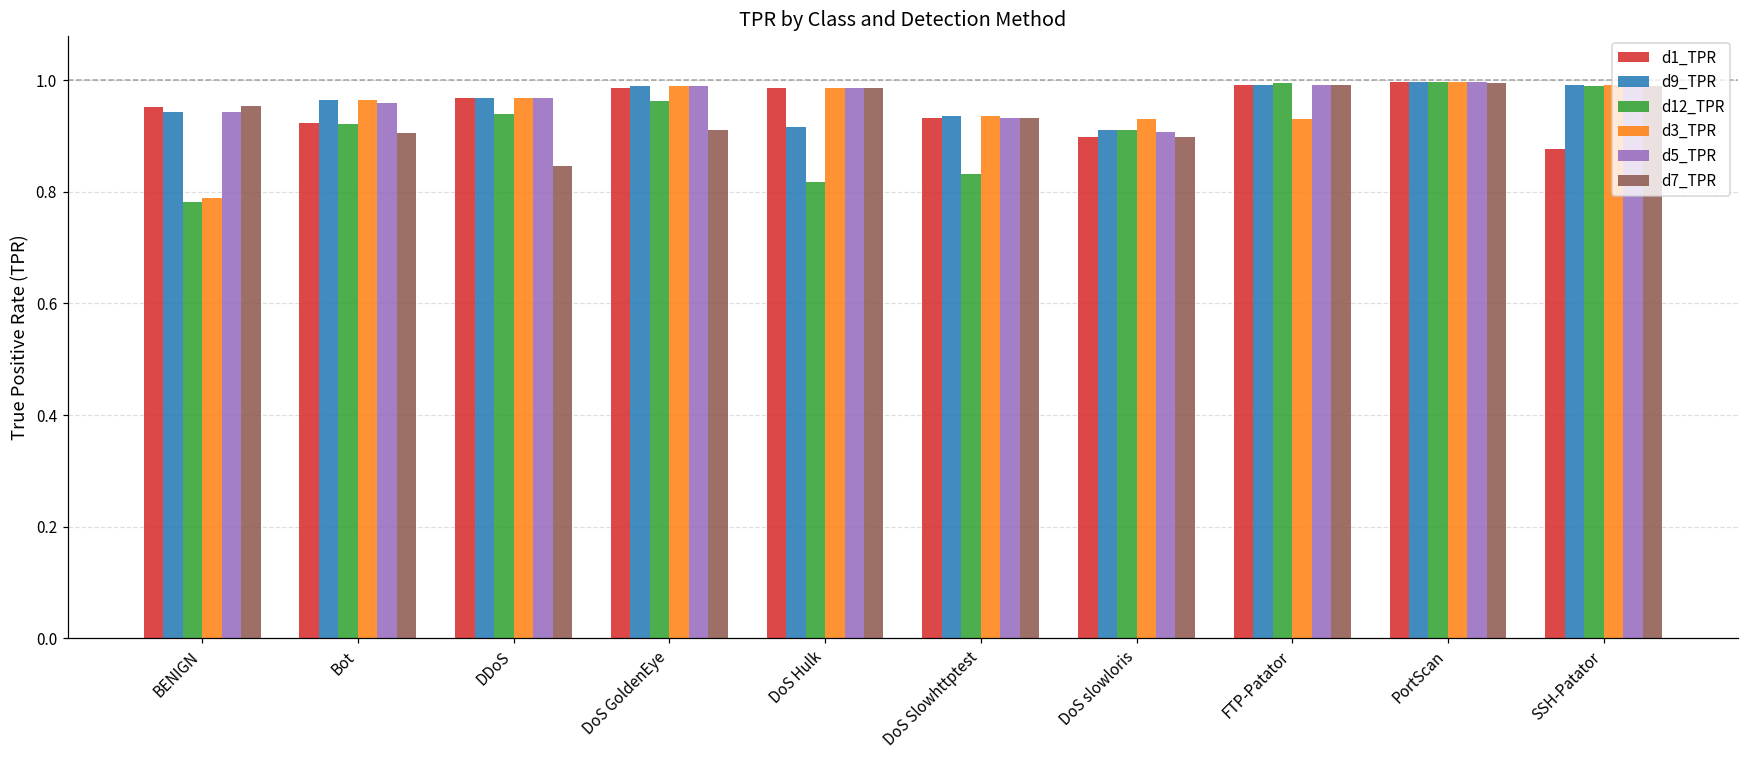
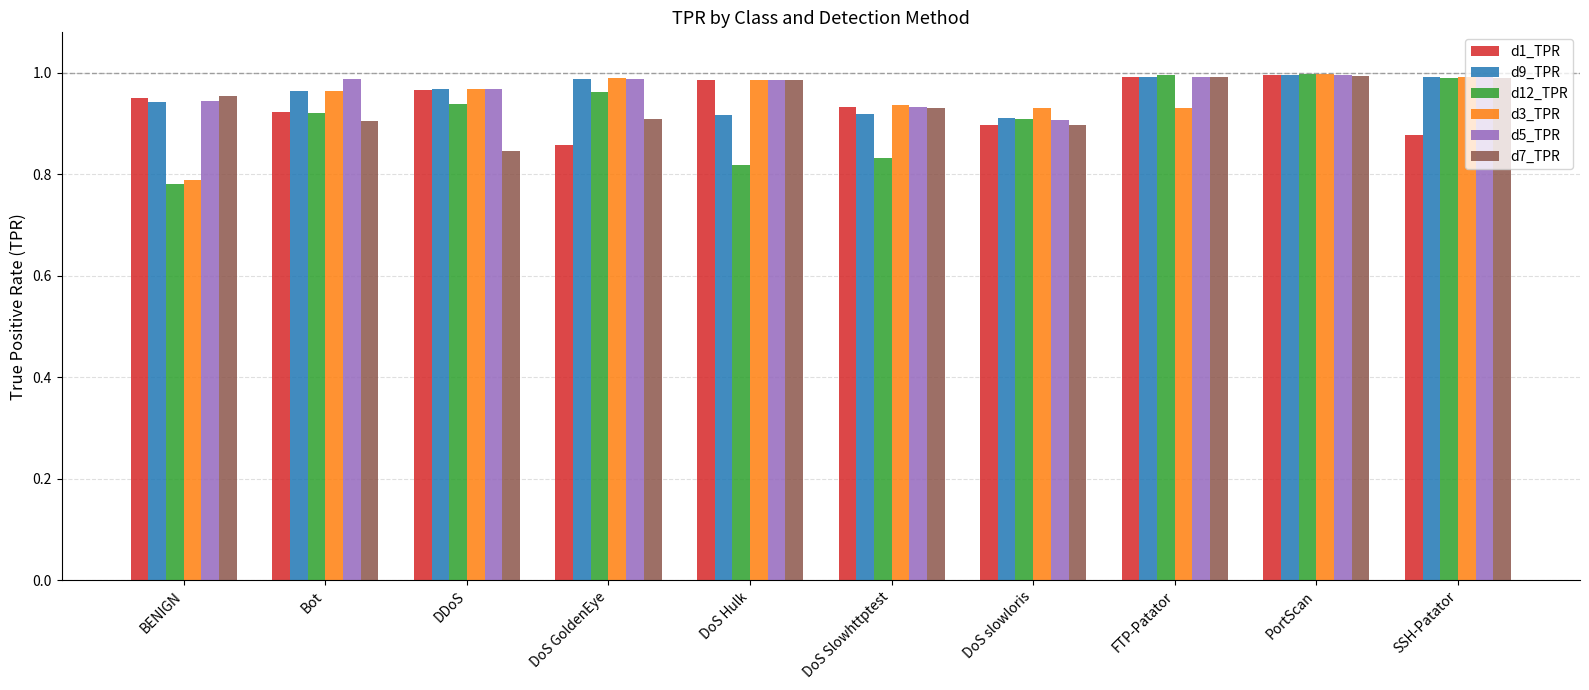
  {
    "d1_TPR": {
      "BENIGN": 0.95,
      "Bot": 0.92,
      "DDoS": 0.97,
-     "DoS GoldenEye": 0.99,
+     "DoS GoldenEye": 0.86,
      "DoS Hulk": 0.99,
      "DoS Slowhttptest": 0.93,
      "DoS slowloris": 0.90,
      "FTP-Patator": 0.99,
      "PortScan": 1.00,
      "SSH-Patator": 0.88
    },
    "d9_TPR": {
      "BENIGN": 0.94,
      "Bot": 0.96,
      "DDoS": 0.97,
      "DoS GoldenEye": 0.99,
      "DoS Hulk": 0.92,
-     "DoS Slowhttptest": 0.94,
+     "DoS Slowhttptest": 0.92,
      "DoS slowloris": 0.91,
      "FTP-Patator": 0.99,
      "PortScan": 1.00,
      "SSH-Patator": 0.99
    },
    "d12_TPR": {
      "BENIGN": 0.78,
      "Bot": 0.92,
      "DDoS": 0.94,
      "DoS GoldenEye": 0.96,
      "DoS Hulk": 0.82,
      "DoS Slowhttptest": 0.83,
      "DoS slowloris": 0.91,
      "FTP-Patator": 1.00,
      "PortScan": 1.00,
      "SSH-Patator": 0.99
    },
    "d3_TPR": {
      "BENIGN": 0.79,
      "Bot": 0.96,
      "DDoS": 0.97,
      "DoS GoldenEye": 0.99,
      "DoS Hulk": 0.99,
      "DoS Slowhttptest": 0.94,
      "DoS slowloris": 0.93,
      "FTP-Patator": 0.93,
      "PortScan": 1.00
    },
    "d5_TPR": {
      "BENIGN": 0.94,
-     "Bot": 0.96,
+     "Bot": 0.99,
      "DDoS": 0.97,
      "DoS GoldenEye": 0.99,
      "DoS Hulk": 0.99,
      "DoS Slowhttptest": 0.93,
      "DoS slowloris": 0.91,
      "FTP-Patator": 0.99,
      "PortScan": 1.00
    },
    "d7_TPR": {
      "BENIGN": 0.95,
      "Bot": 0.90,
      "DDoS": 0.85,
      "DoS GoldenEye": 0.91,
      "DoS Hulk": 0.99,
      "DoS Slowhttptest": 0.93,
      "DoS slowloris": 0.90,
      "FTP-Patator": 0.99,
      "PortScan": 0.99
    }
  }
